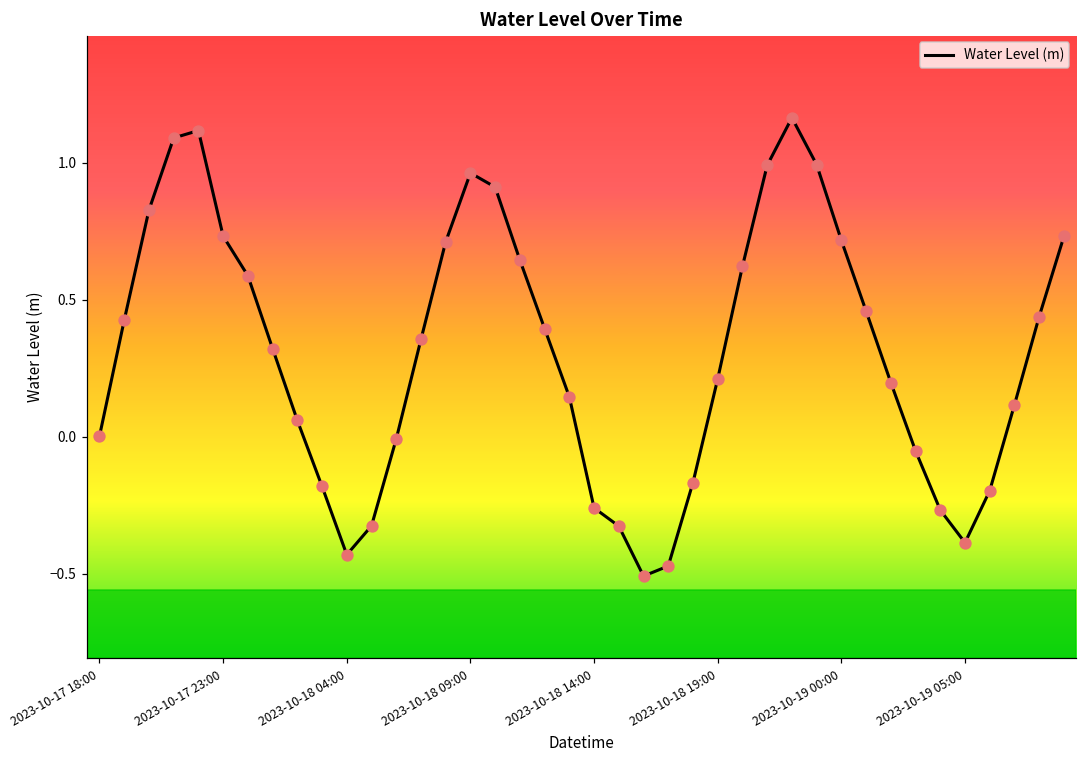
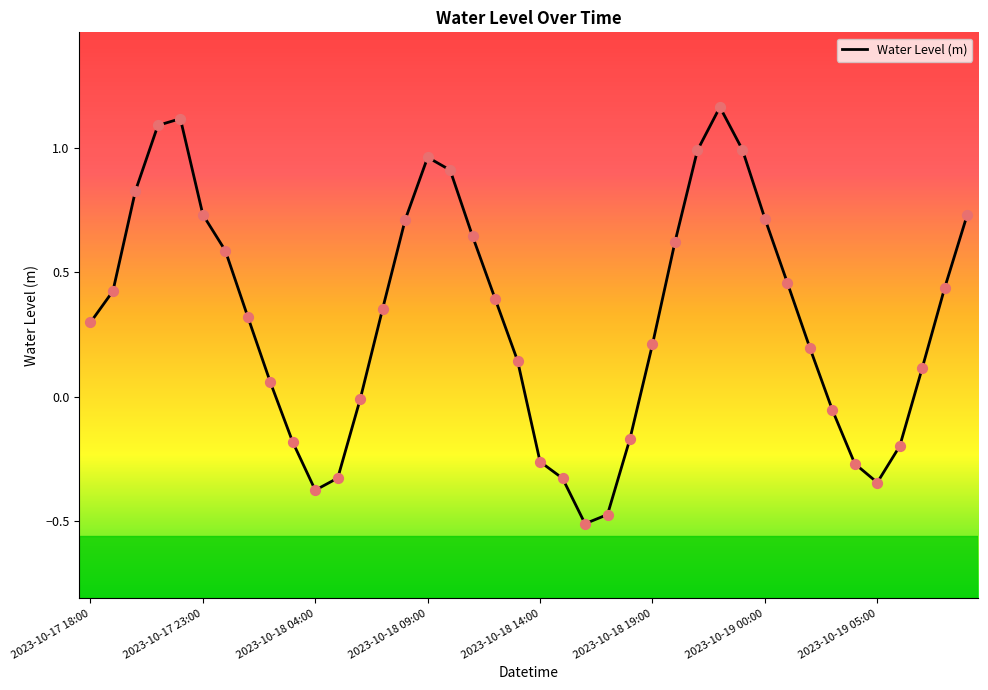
  {
-   "2023-10-17 18:00": 0.00,
+   "2023-10-17 18:00": 0.30,
    "2023-10-17 23:00": 0.73,
-   "2023-10-18 04:00": -0.43,
+   "2023-10-18 04:00": -0.37,
    "2023-10-18 09:00": 0.96,
    "2023-10-18 14:00": -0.26,
    "2023-10-18 19:00": 0.21,
    "2023-10-19 00:00": 0.72,
-   "2023-10-19 05:00": -0.39
+   "2023-10-19 05:00": -0.34
  }
